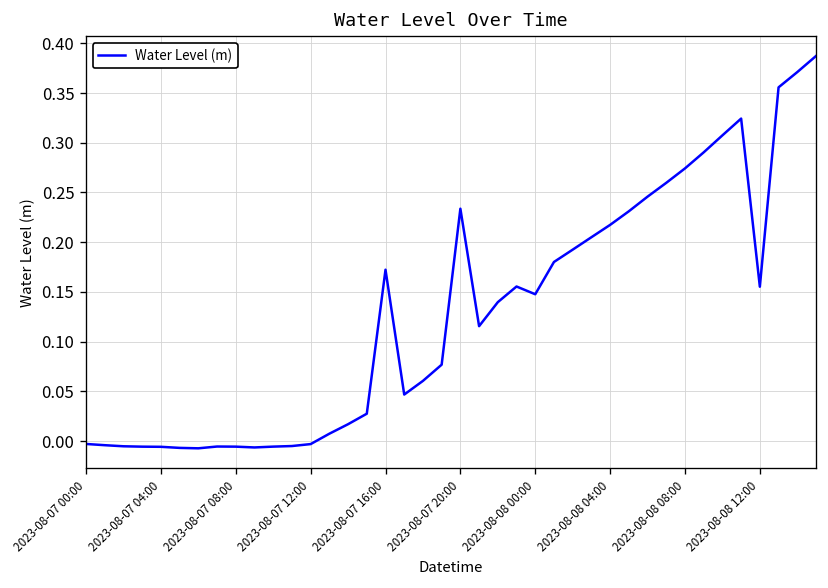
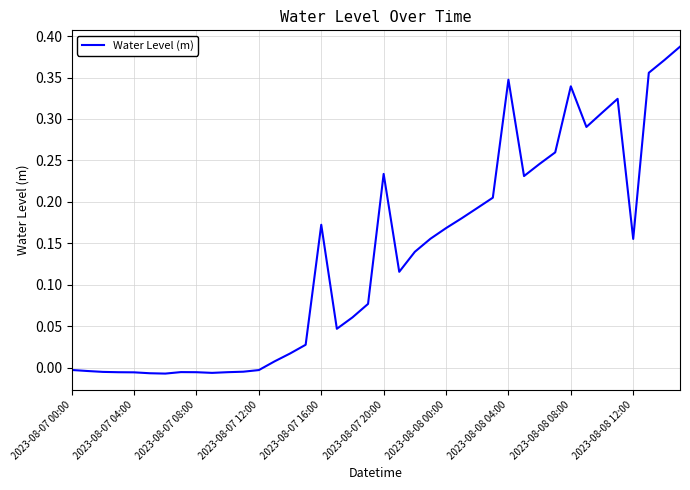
  {
    "2023-08-07 00:00": 0.00,
    "2023-08-07 04:00": -0.01,
    "2023-08-07 08:00": -0.01,
    "2023-08-07 12:00": 0.00,
    "2023-08-07 16:00": 0.17,
    "2023-08-07 20:00": 0.23,
-   "2023-08-08 00:00": 0.15,
-   "2023-08-08 04:00": 0.22,
-   "2023-08-08 08:00": 0.27,
+   "2023-08-08 00:00": 0.17,
+   "2023-08-08 04:00": 0.35,
+   "2023-08-08 08:00": 0.34,
    "2023-08-08 12:00": 0.16
  }
